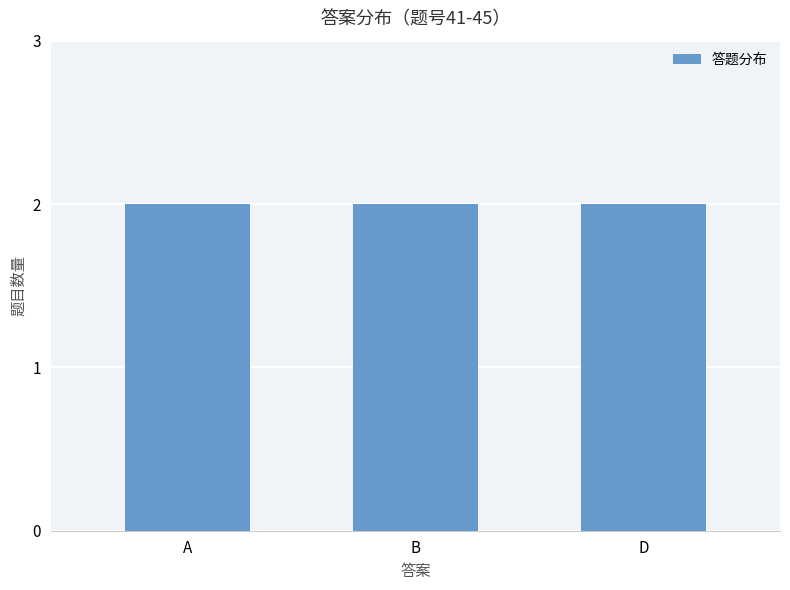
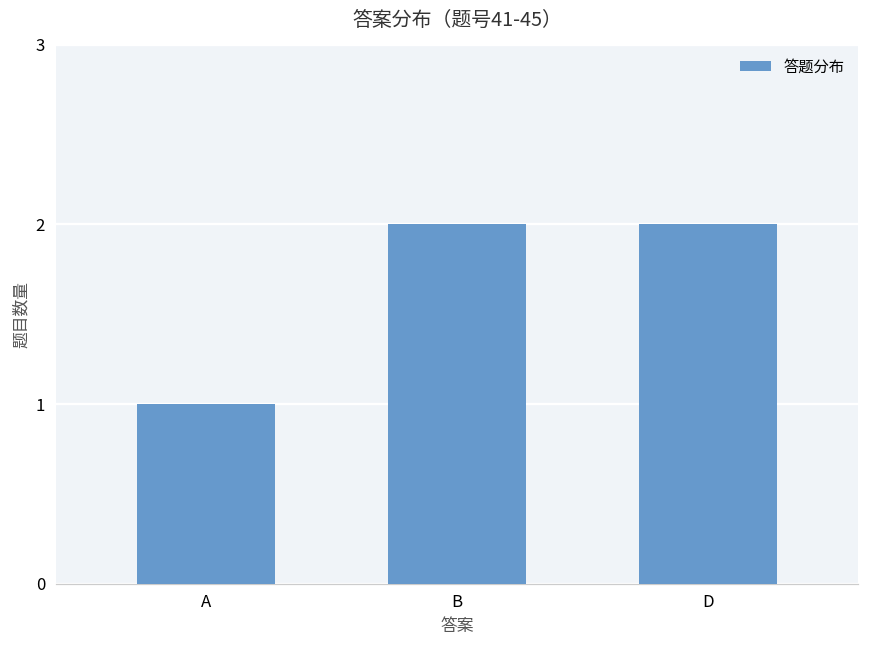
  {
-   "A": 2,
+   "A": 1,
    "B": 2,
    "D": 2
  }
